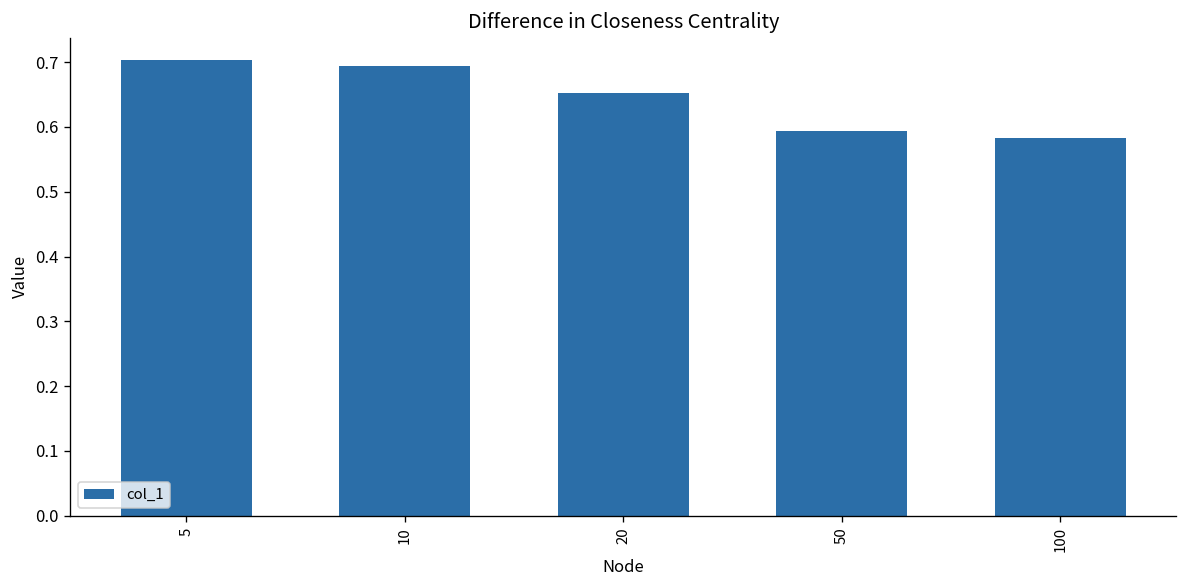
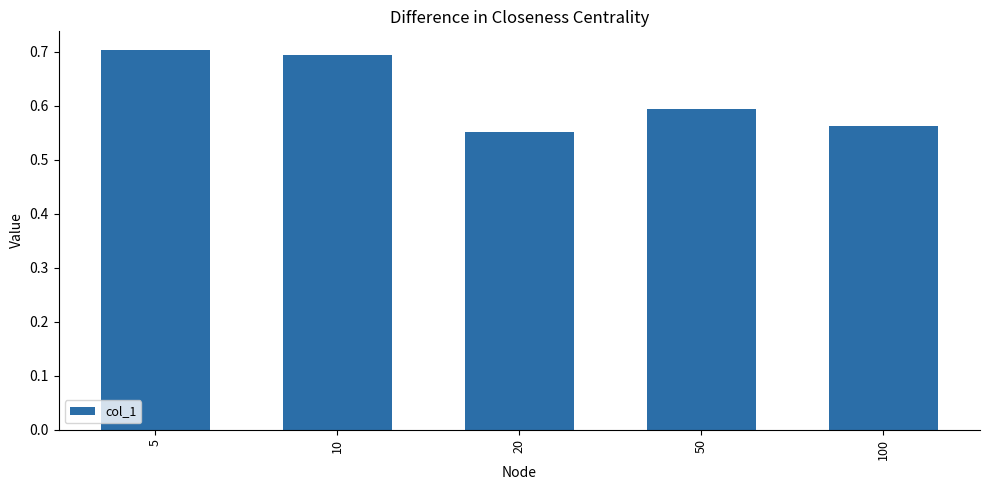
  {
    "5": 0.70,
    "10": 0.69,
-   "20": 0.65,
+   "20": 0.55,
    "50": 0.59,
-   "100": 0.58
+   "100": 0.56
  }
